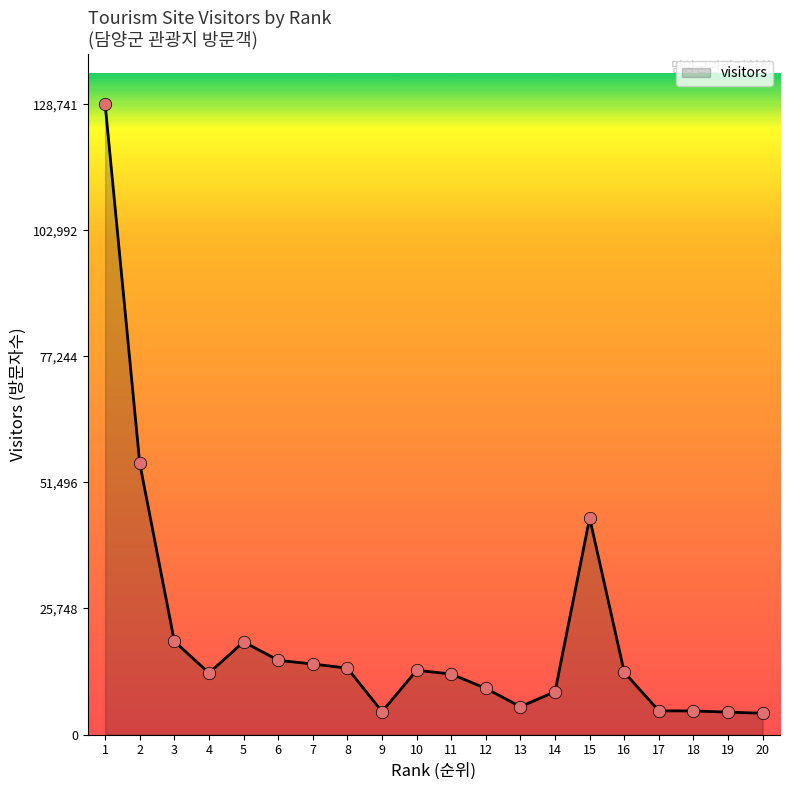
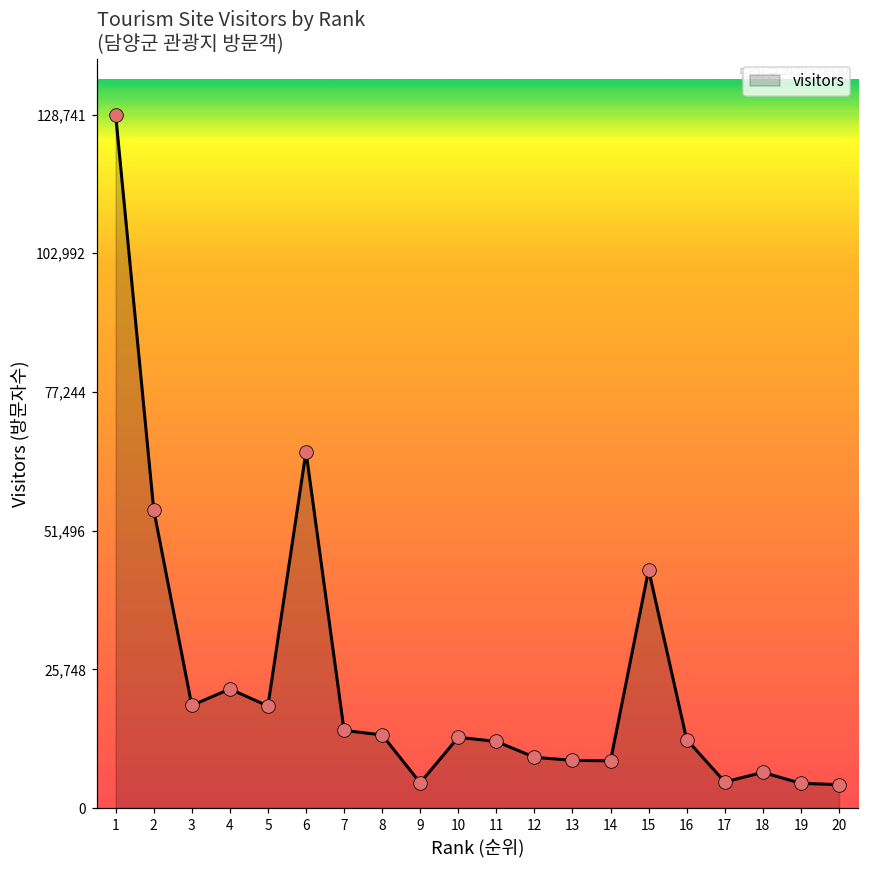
  {
    "1": "129,000",
    "2": "55,000",
    "3": "19,000",
-   "4": "13,000",
+   "4": "22,000",
    "5": "19,000",
-   "6": "15,000",
+   "6": "66,000",
    "7": "14,000",
    "8": "14,000",
    "9": "5,000",
    "10": "13,000",
    "11": "12,000",
    "12": "9,000",
-   "13": "6,000",
+   "13": "9,000",
    "14": "9,000",
    "15": "44,000",
    "16": "13,000",
    "17": "5,000",
-   "18": "5,000",
+   "18": "7,000",
    "19": "5,000",
    "20": "4,000"
  }
